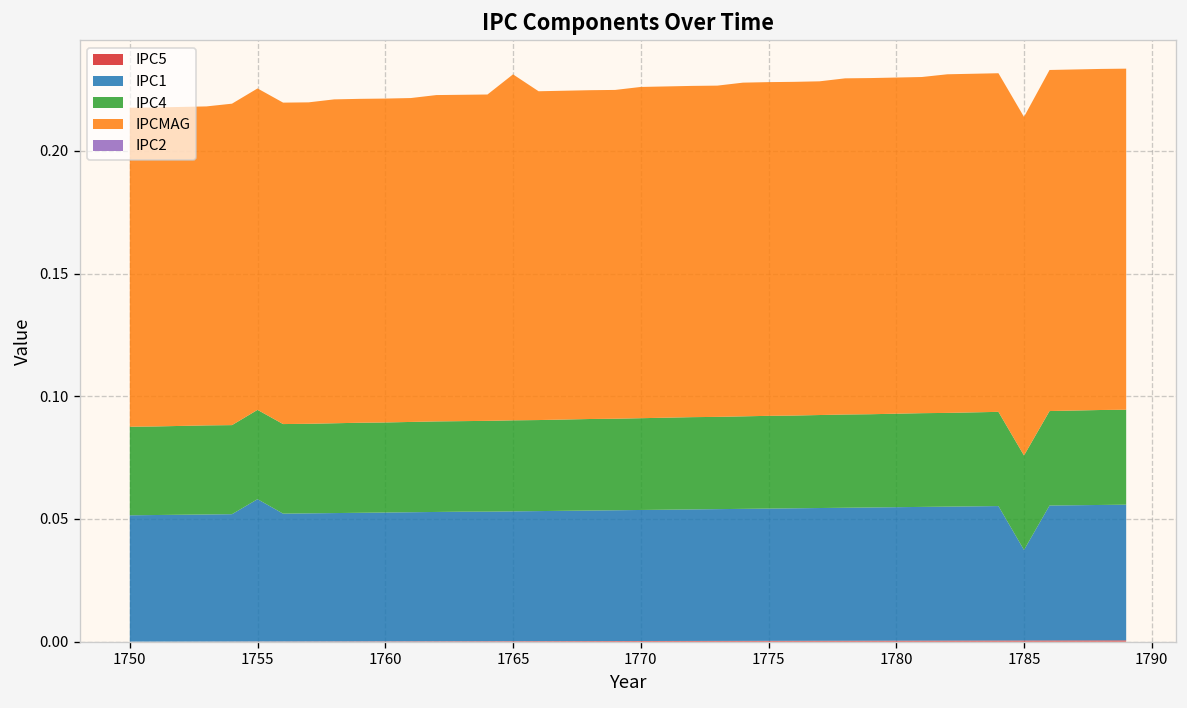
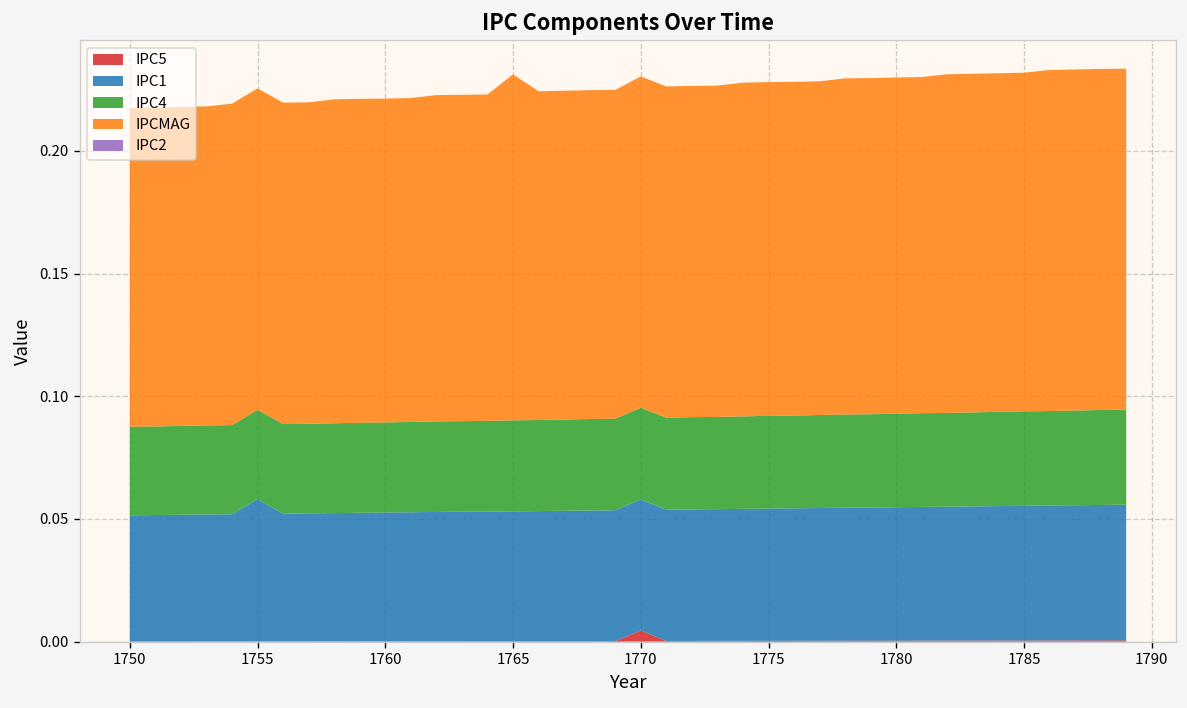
  {
    "IPC5": {
-     "1770": 0.000
+     "1770": 0.005
    },
    "IPC1": {
      "1750": 0.052,
      "1755": 0.058,
      "1760": 0.053,
      "1765": 0.053,
      "1770": 0.053,
      "1775": 0.054,
      "1780": 0.054,
-     "1785": 0.037
+     "1785": 0.055
    },
    "IPC4": {
      "1750": 0.036,
      "1755": 0.036,
      "1760": 0.037,
      "1765": 0.037,
      "1770": 0.037,
      "1775": 0.038,
      "1780": 0.038,
      "1785": 0.038
    }
  }
